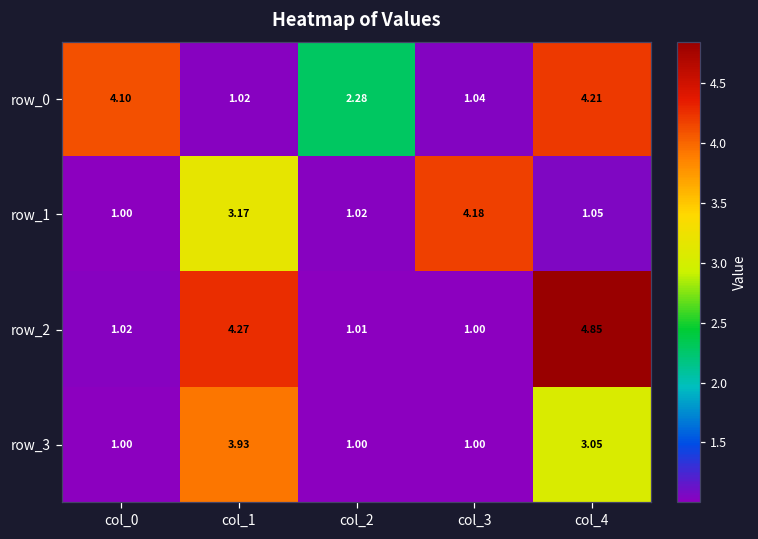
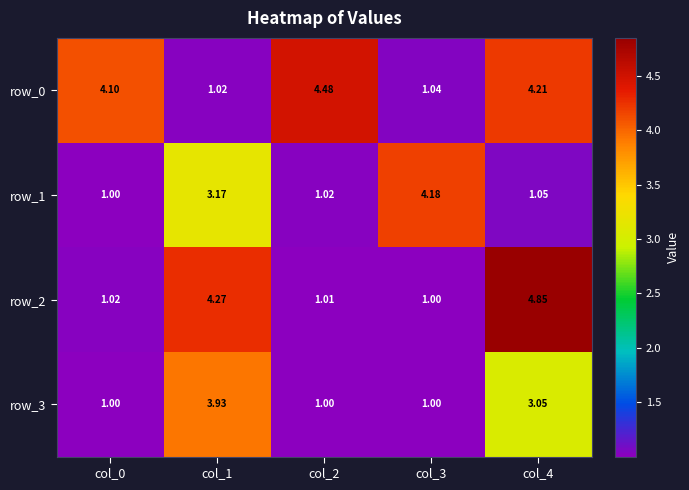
  {
    "row_0": {
      "col_0": 4.10,
      "col_1": 1.02,
-     "col_2": 2.28,
+     "col_2": 4.48,
      "col_3": 1.04,
      "col_4": 4.21
    },
    "row_1": {
      "col_0": 1.00,
      "col_1": 3.17,
      "col_2": 1.02,
      "col_3": 4.18,
      "col_4": 1.05
    },
    "row_2": {
      "col_0": 1.02,
      "col_1": 4.27,
      "col_2": 1.01,
      "col_3": 1.00,
      "col_4": 4.85
    },
    "row_3": {
      "col_0": 1.00,
      "col_1": 3.93,
      "col_2": 1.00,
      "col_3": 1.00,
      "col_4": 3.05
    }
  }
